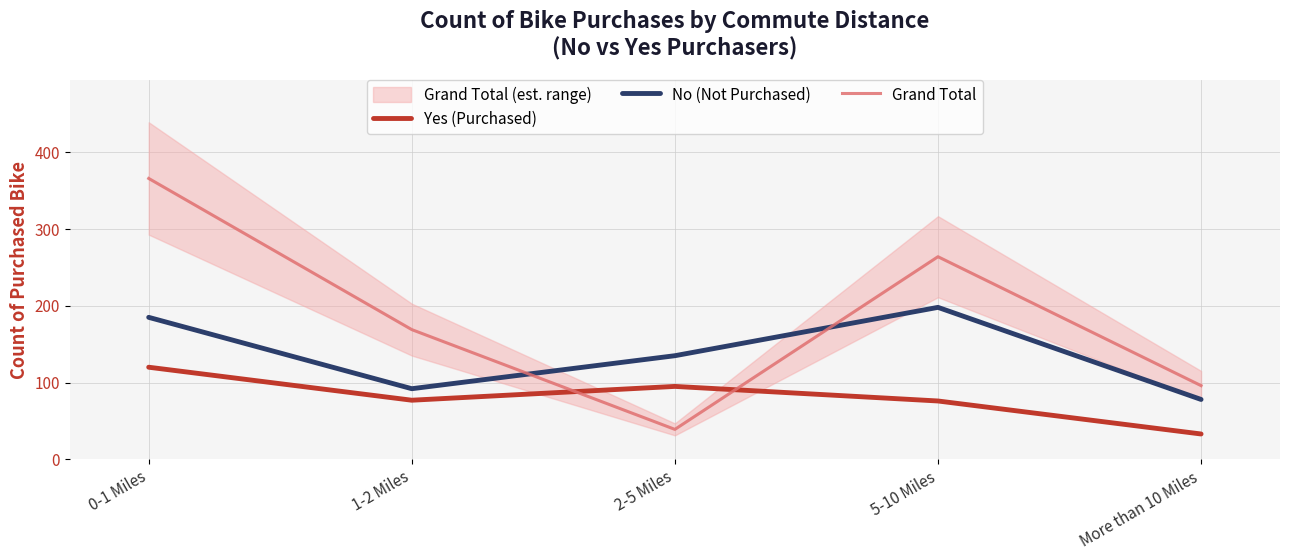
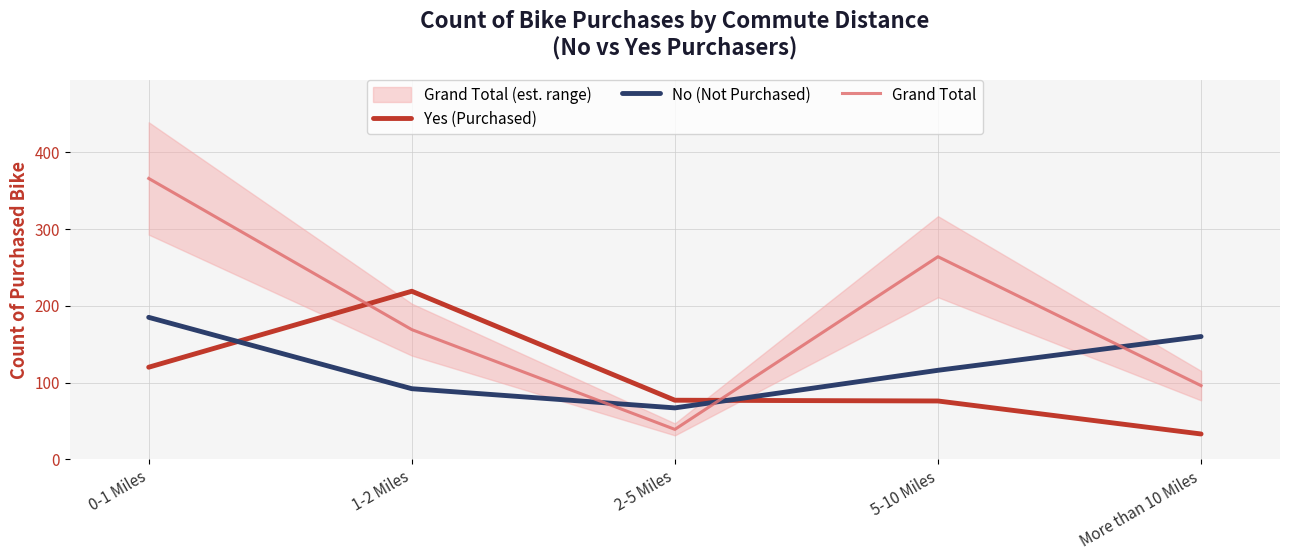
  {
    "Yes (Purchased)": {
      "0-1 Miles": 120,
-     "1-2 Miles": 80,
-     "2-5 Miles": 100,
+     "1-2 Miles": 220,
+     "2-5 Miles": 80,
      "5-10 Miles": 80,
      "More than 10 Miles": 30
    },
    "No (Not Purchased)": {
      "0-1 Miles": 190,
      "1-2 Miles": 90,
-     "2-5 Miles": 140,
-     "5-10 Miles": 200,
-     "More than 10 Miles": 80
+     "2-5 Miles": 70,
+     "5-10 Miles": 120,
+     "More than 10 Miles": 160
    },
    "Grand Total": {
      "0-1 Miles": 370,
      "1-2 Miles": 170,
      "2-5 Miles": 40,
      "5-10 Miles": 260,
      "More than 10 Miles": 100
    }
  }
